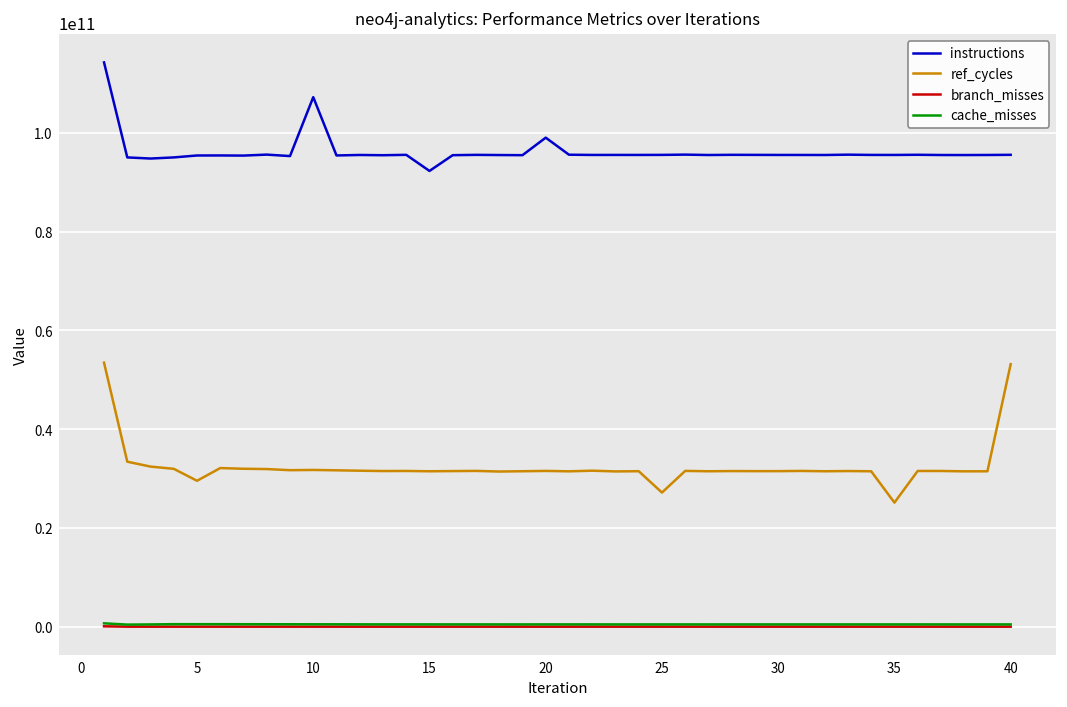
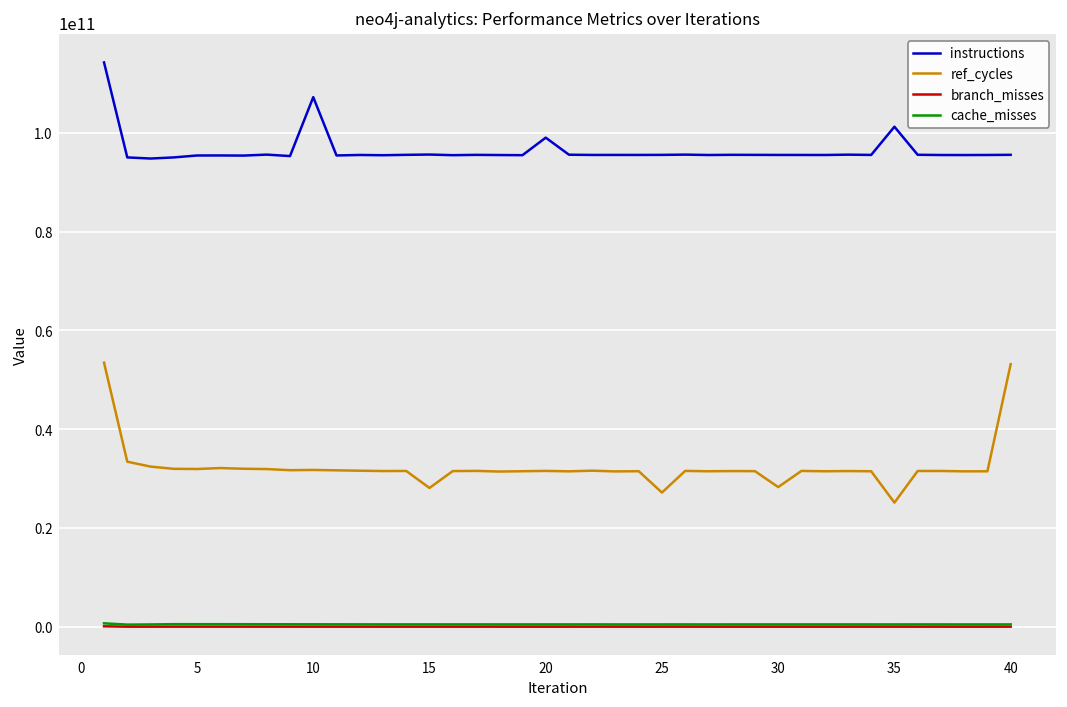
  {
    "instructions": {
      "5": 95000000000,
      "10": 107000000000,
-     "15": 92000000000,
+     "15": 96000000000,
      "20": 99000000000,
      "25": 96000000000,
      "30": 95000000000,
-     "35": 95000000000,
+     "35": 101000000000,
      "40": 96000000000
    },
    "ref_cycles": {
-     "5": 30000000000,
+     "5": 32000000000,
      "10": 32000000000,
-     "15": 31000000000,
+     "15": 28000000000,
      "20": 32000000000,
      "25": 27000000000,
-     "30": 32000000000,
+     "30": 28000000000,
      "35": 25000000000,
      "40": 53000000000
    }
  }
